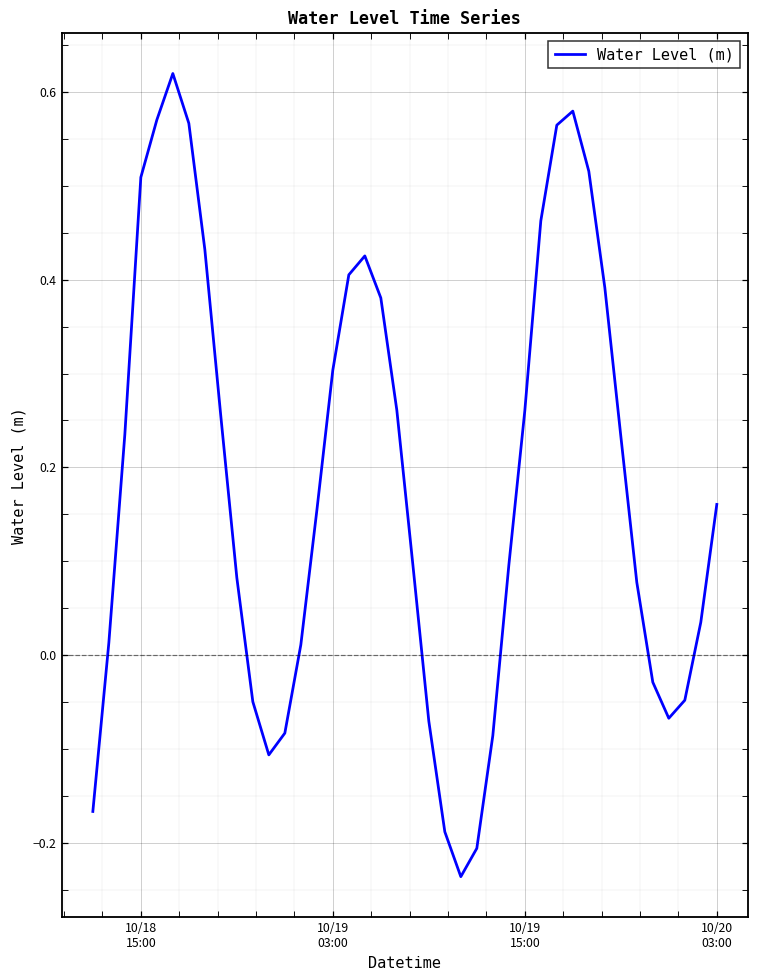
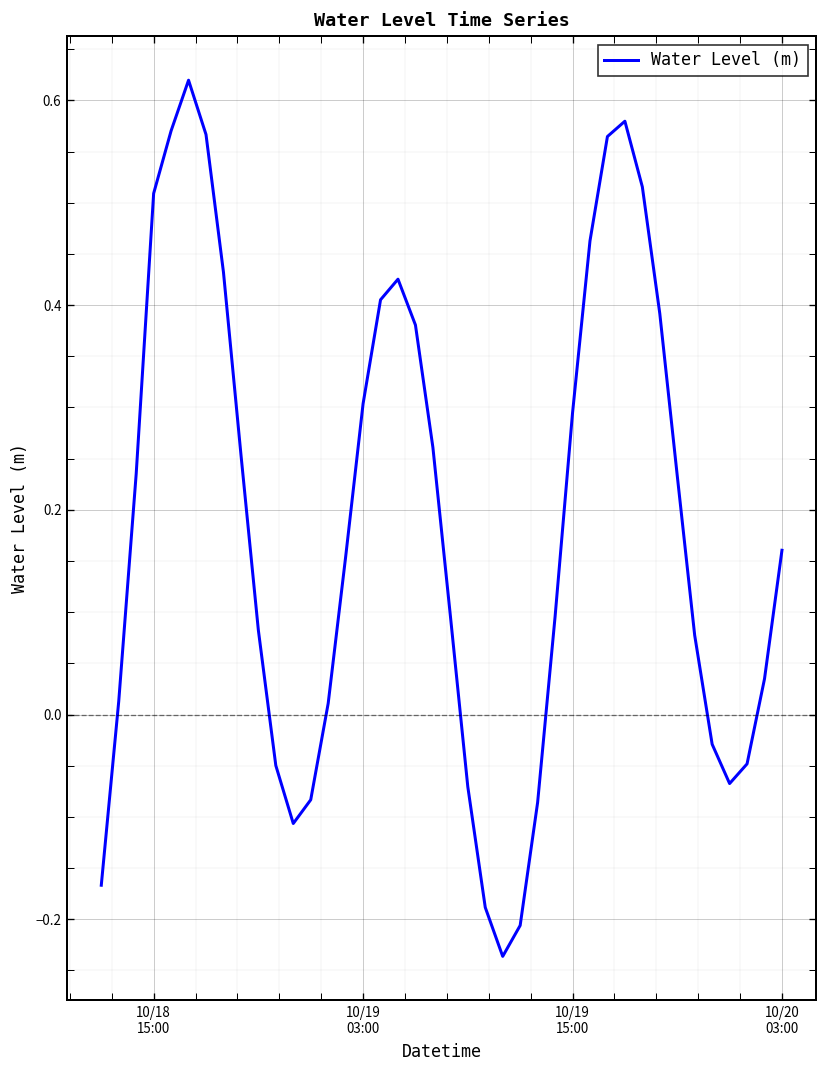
  {
    "10/18 15:00": 0.51,
    "10/19 03:00": 0.30,
-   "10/19 15:00": 0.26,
+   "10/19 15:00": 0.29,
    "10/20 03:00": 0.16
  }
